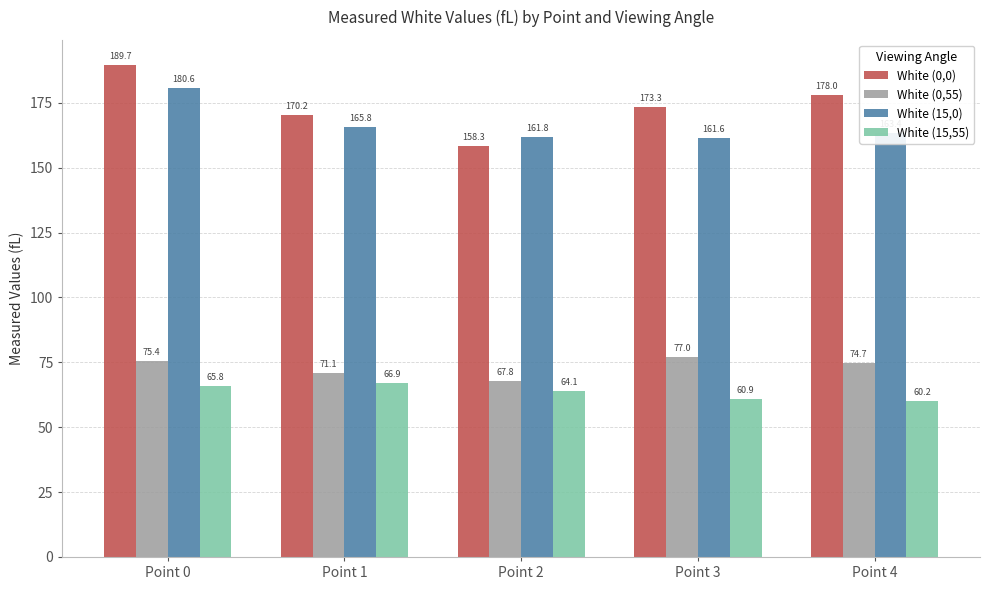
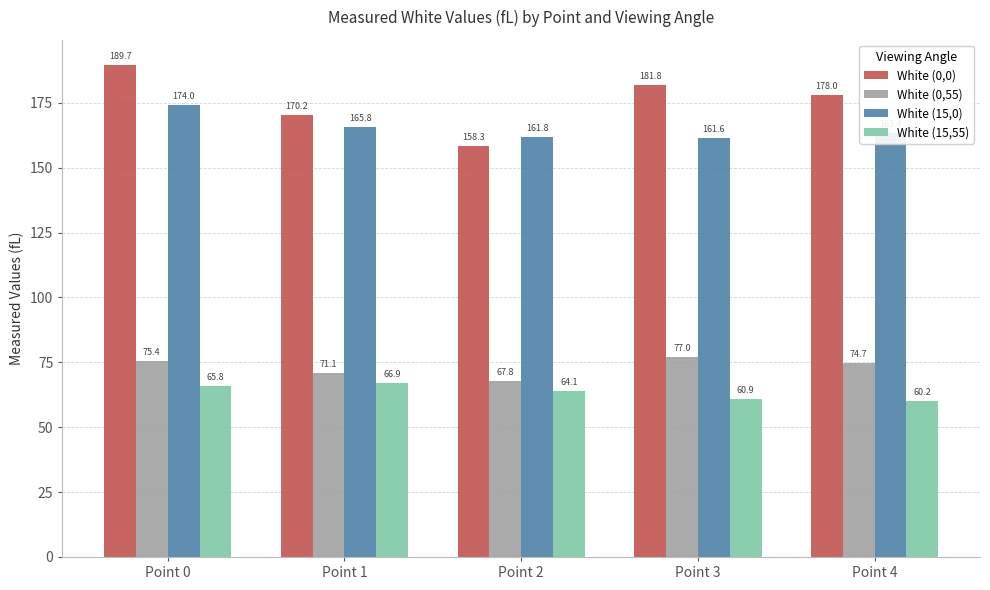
  {
    "White (0,0)": {
      "Point 0": 189.7,
      "Point 1": 170.2,
      "Point 2": 158.3,
-     "Point 3": 173.3,
+     "Point 3": 181.8,
      "Point 4": 178.0
    },
    "White (15,0)": {
-     "Point 0": 180.6,
+     "Point 0": 174.0,
      "Point 1": 165.8,
      "Point 2": 161.8,
      "Point 3": 161.6
    }
  }
